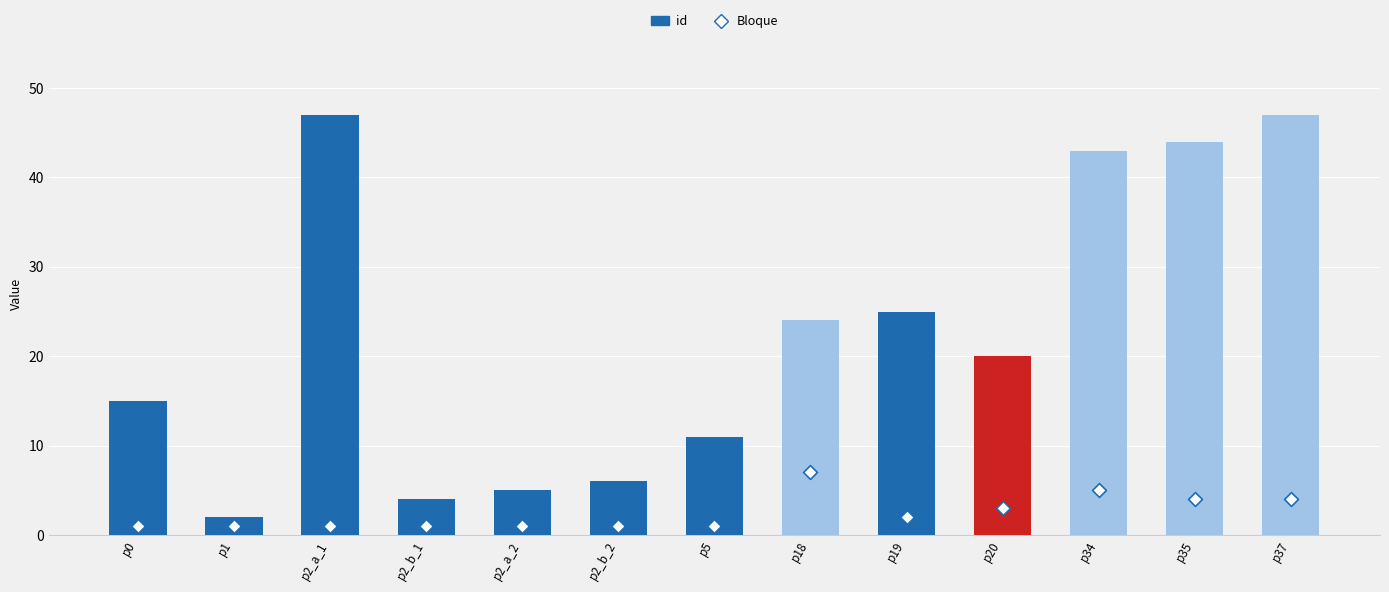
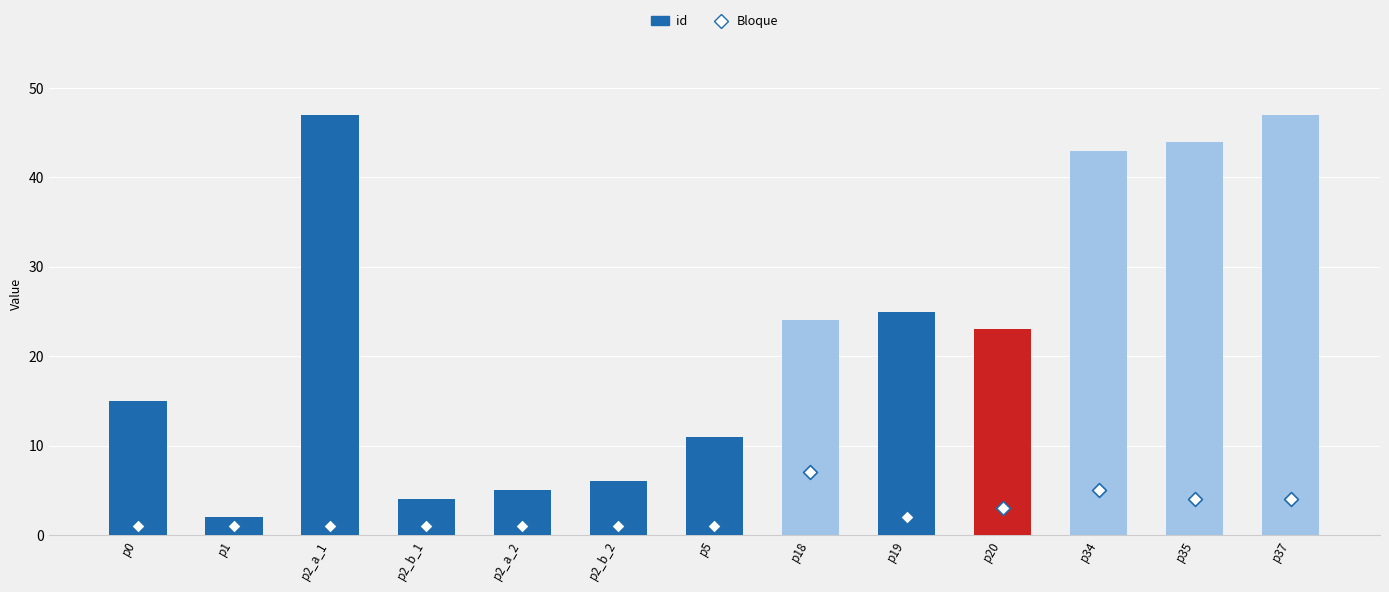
  {
    "id": {
      "p0": 15,
      "p1": 2,
      "p2_a_1": 47,
      "p2_b_1": 4,
      "p2_a_2": 5,
      "p2_b_2": 6,
      "p5": 11,
      "p18": 24,
      "p19": 25,
-     "p20": 20,
+     "p20": 23,
      "p34": 43,
      "p35": 44,
      "p37": 47
    }
  }
